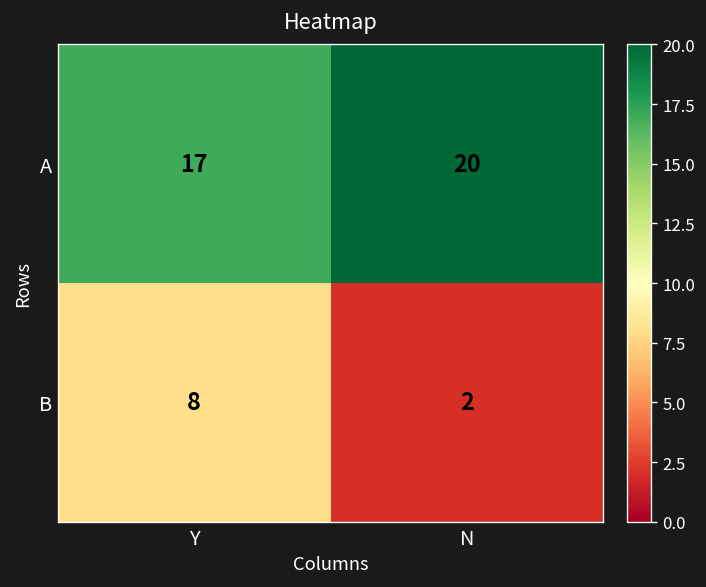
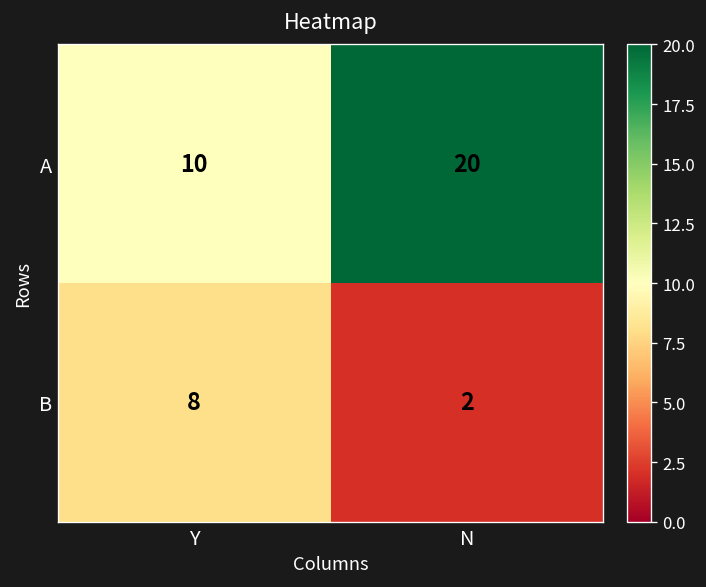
  {
    "A": {
-     "Y": 17,
+     "Y": 10,
      "N": 20
    },
    "B": {
      "Y": 8,
      "N": 2
    }
  }
